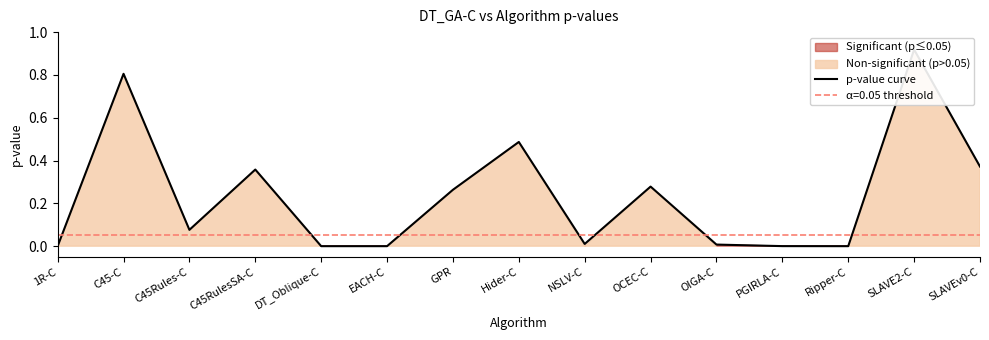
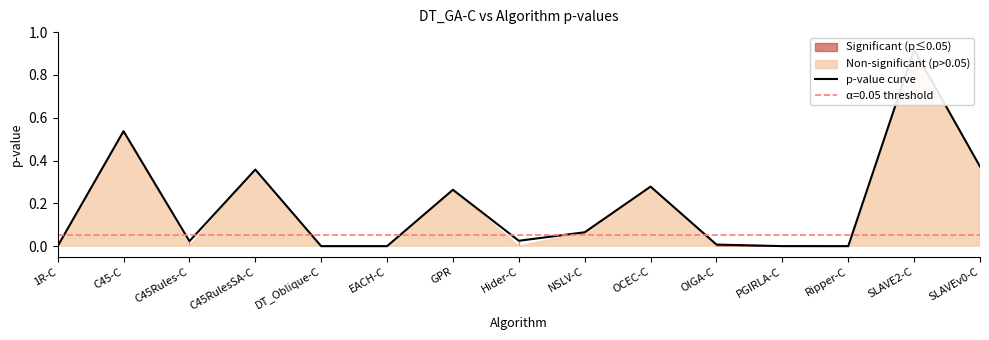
  {
    "1R-C": 0.00,
-   "C45-C": 0.81,
-   "C45Rules-C": 0.08,
+   "C45-C": 0.54,
+   "C45Rules-C": 0.02,
    "C45RulesSA-C": 0.36,
    "DT_Oblique-C": 0.00,
    "EACH-C": 0.00,
    "GPR": 0.26,
-   "Hider-C": 0.49,
-   "NSLV-C": 0.01,
+   "Hider-C": 0.03,
+   "NSLV-C": 0.06,
    "OCEC-C": 0.28,
    "OIGA-C": 0.01,
    "PGIRLA-C": 0.00,
    "Ripper-C": 0.00,
    "SLAVEv0-C": 0.37
  }
